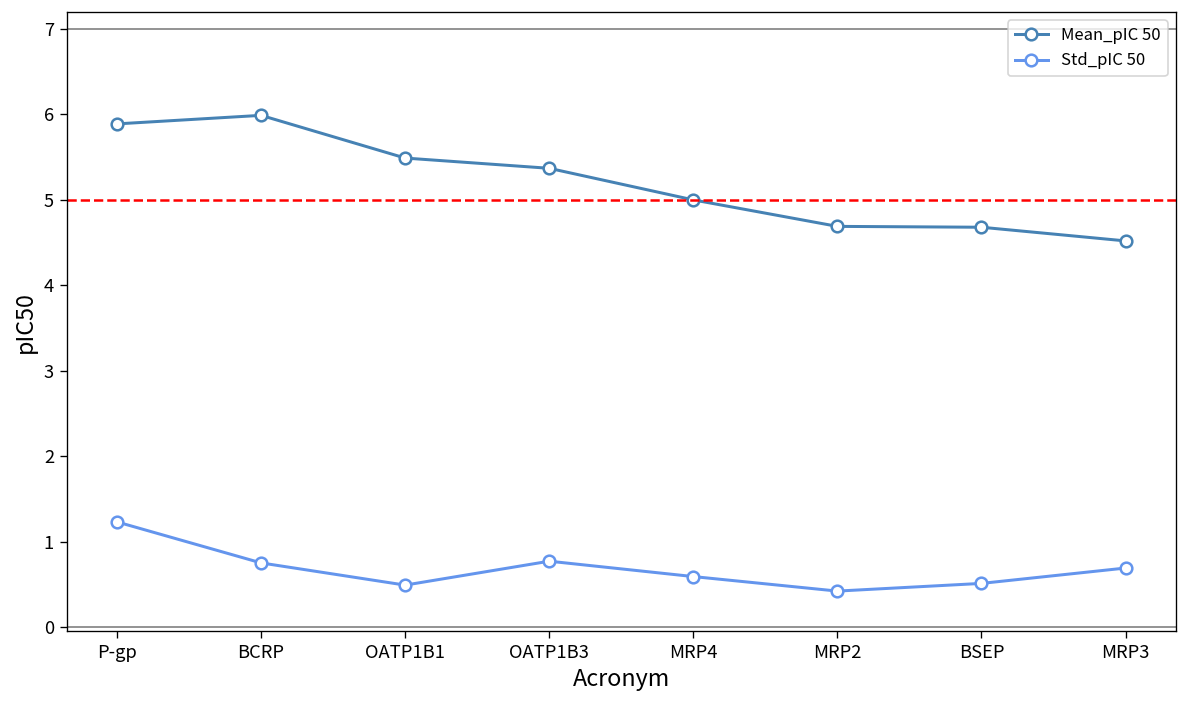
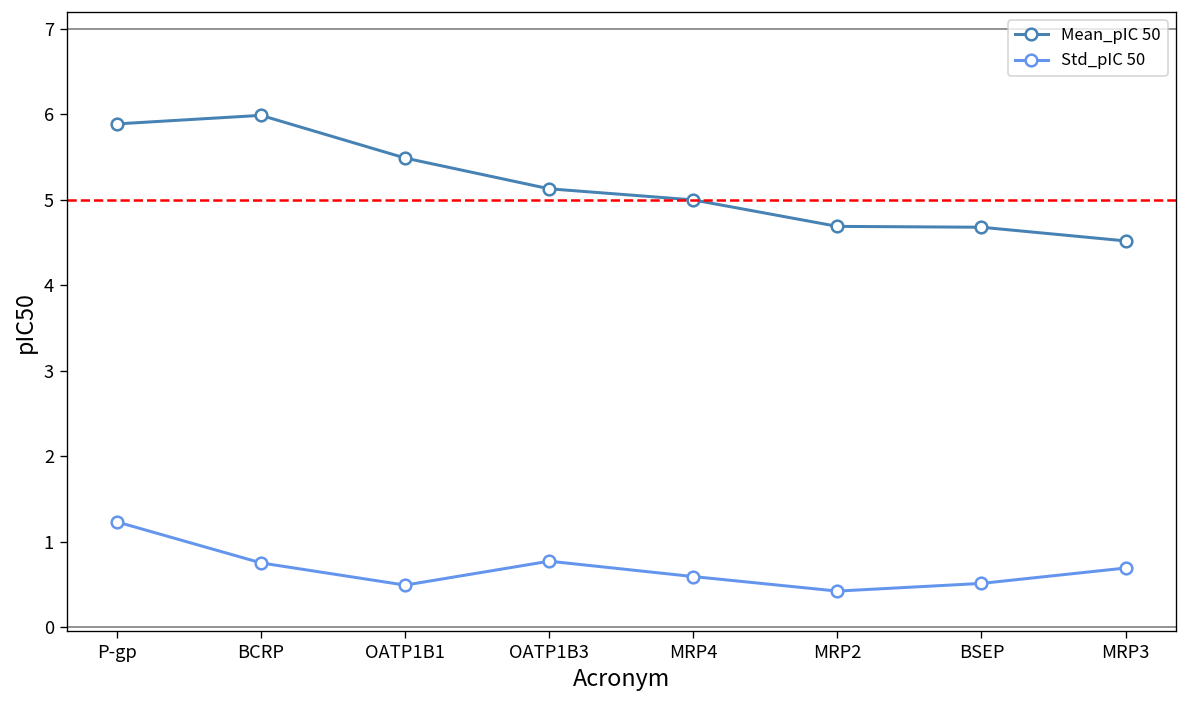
  {
    "Mean_pIC 50": {
      "P-gp": 5.9,
      "BCRP": 6.0,
      "OATP1B1": 5.5,
-     "OATP1B3": 5.4,
+     "OATP1B3": 5.1,
      "MRP4": 5.0,
      "MRP2": 4.7,
      "BSEP": 4.7,
      "MRP3": 4.5
    },
    "Std_pIC 50": {
      "P-gp": 1.2,
      "BCRP": 0.8,
      "OATP1B1": 0.5,
      "OATP1B3": 0.8,
      "MRP4": 0.6,
      "MRP2": 0.4,
      "BSEP": 0.5,
      "MRP3": 0.7
    }
  }
